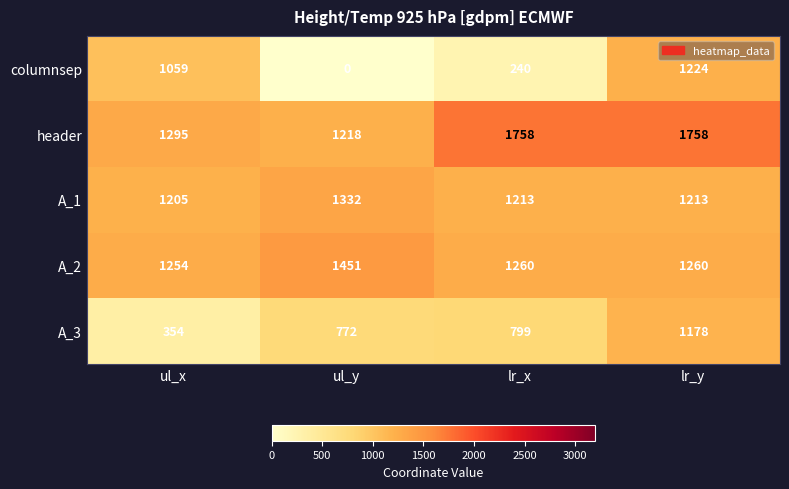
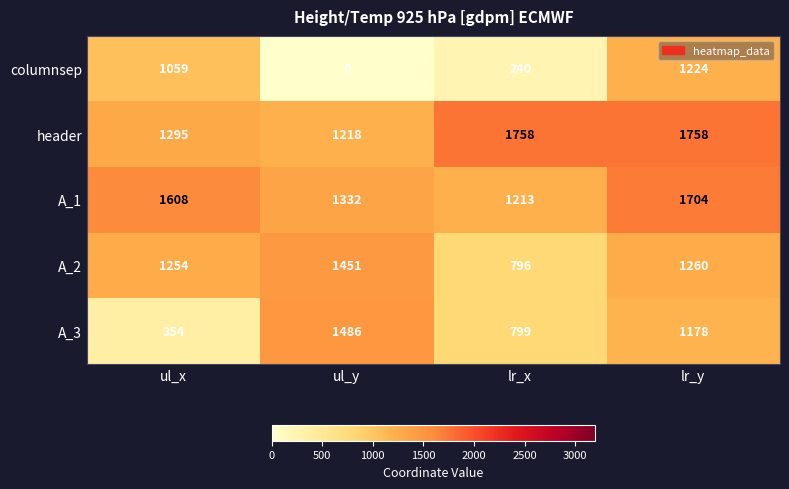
  {
    "columnsep": {
      "ul_x": 1059,
      "ul_y": 0,
      "lr_x": 240,
      "lr_y": 1224
    },
    "header": {
      "ul_x": 1295,
      "ul_y": 1218,
      "lr_x": 1758,
      "lr_y": 1758
    },
    "A_1": {
-     "ul_x": 1205,
+     "ul_x": 1608,
      "ul_y": 1332,
      "lr_x": 1213,
-     "lr_y": 1213
+     "lr_y": 1704
    },
    "A_2": {
      "ul_x": 1254,
      "ul_y": 1451,
-     "lr_x": 1260,
+     "lr_x": 796,
      "lr_y": 1260
    },
    "A_3": {
      "ul_x": 354,
-     "ul_y": 772,
+     "ul_y": 1486,
      "lr_x": 799,
      "lr_y": 1178
    }
  }
